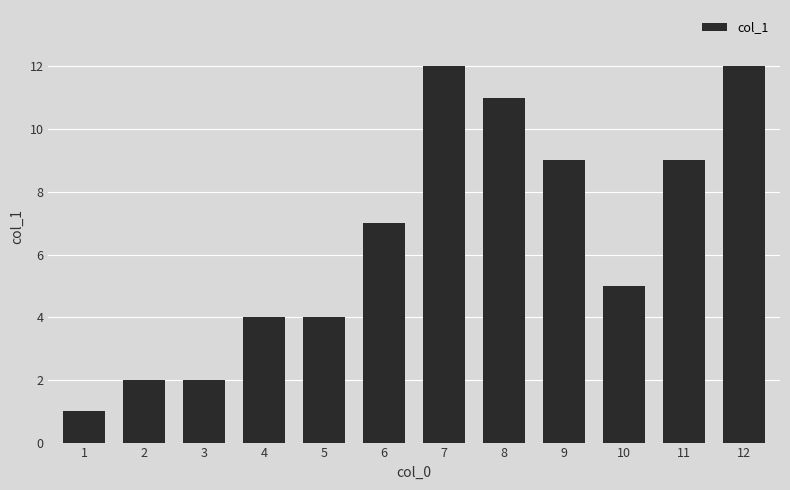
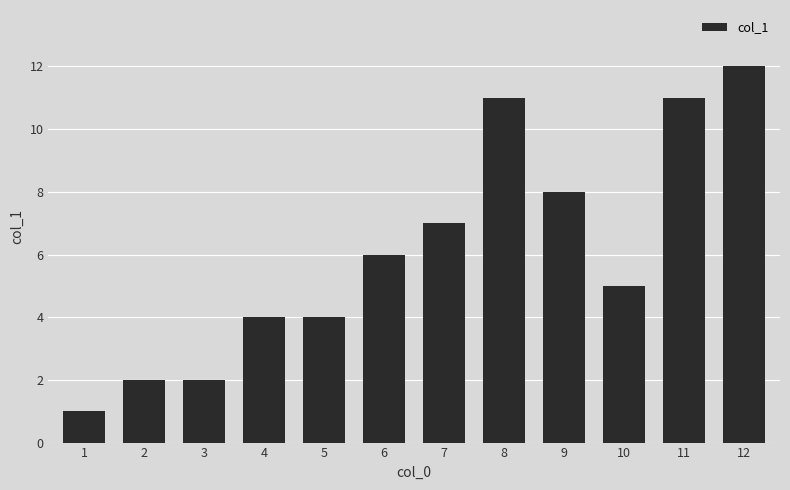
  {
    "1": 1,
    "2": 2,
    "3": 2,
    "4": 4,
    "5": 4,
-   "6": 7,
-   "7": 12,
+   "6": 6,
+   "7": 7,
    "8": 11,
-   "9": 9,
+   "9": 8,
    "10": 5,
-   "11": 9,
+   "11": 11,
    "12": 12
  }
